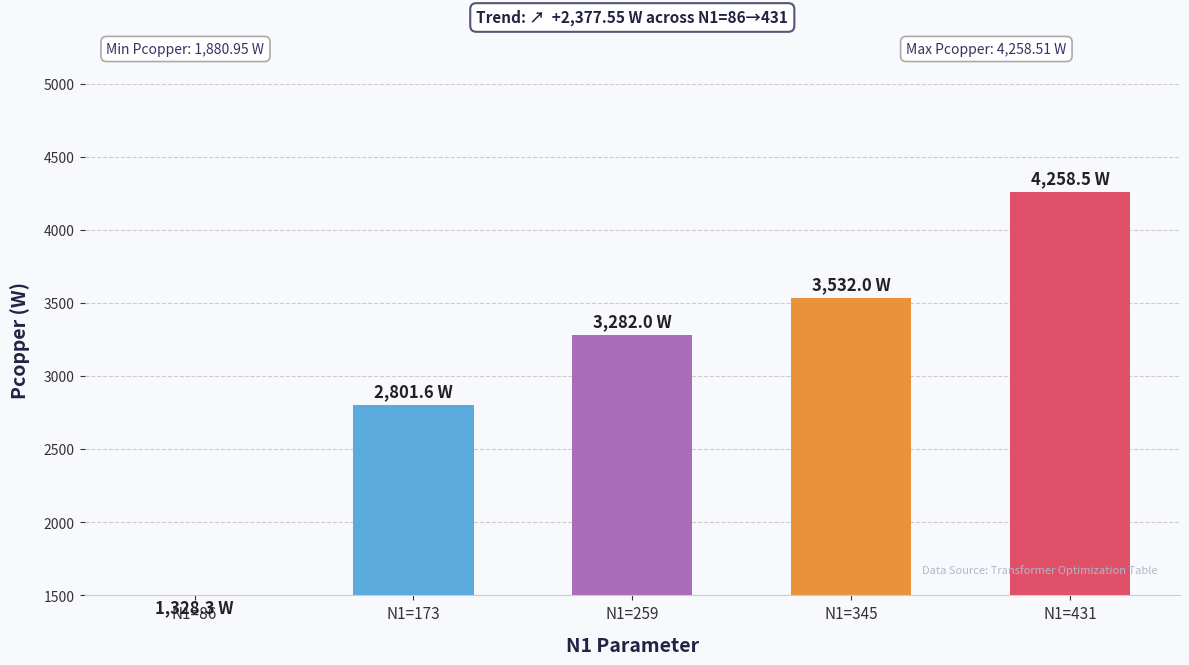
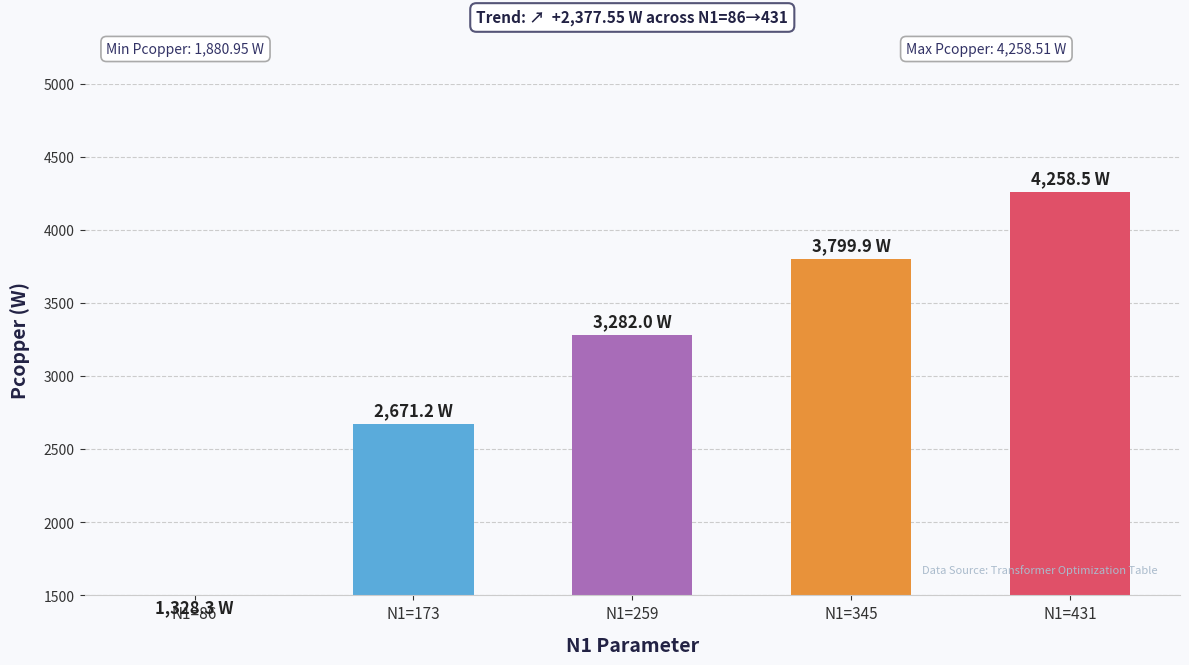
  {
-   "N1=173": "2,801.6",
+   "N1=173": "2,671.2",
    "N1=259": "3,282.0",
-   "N1=345": "3,532.0",
+   "N1=345": "3,799.9",
    "N1=431": "4,258.5"
  }
